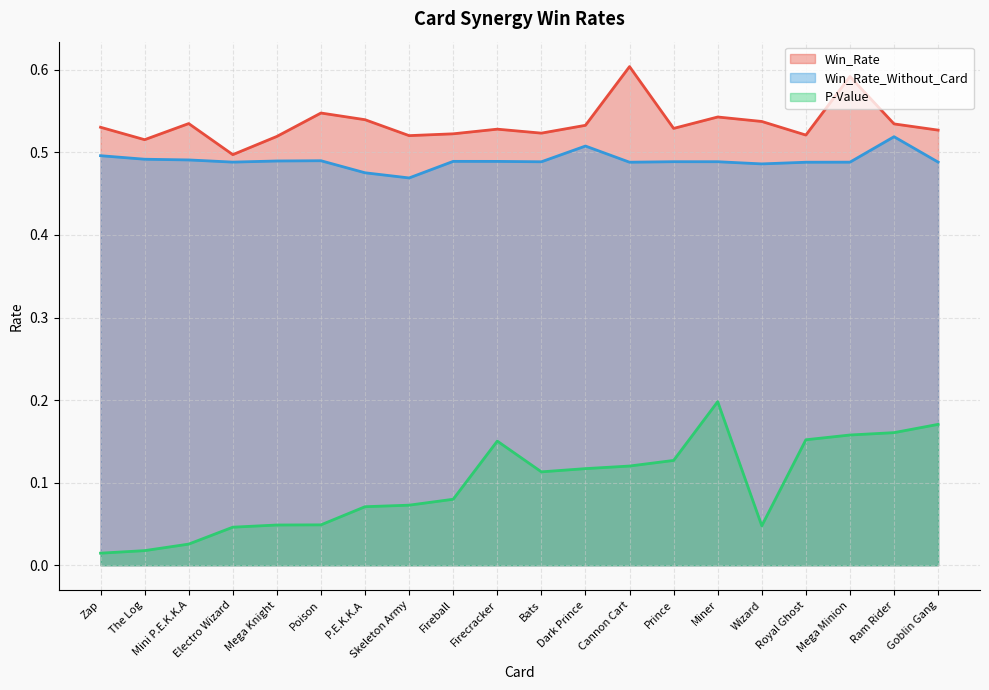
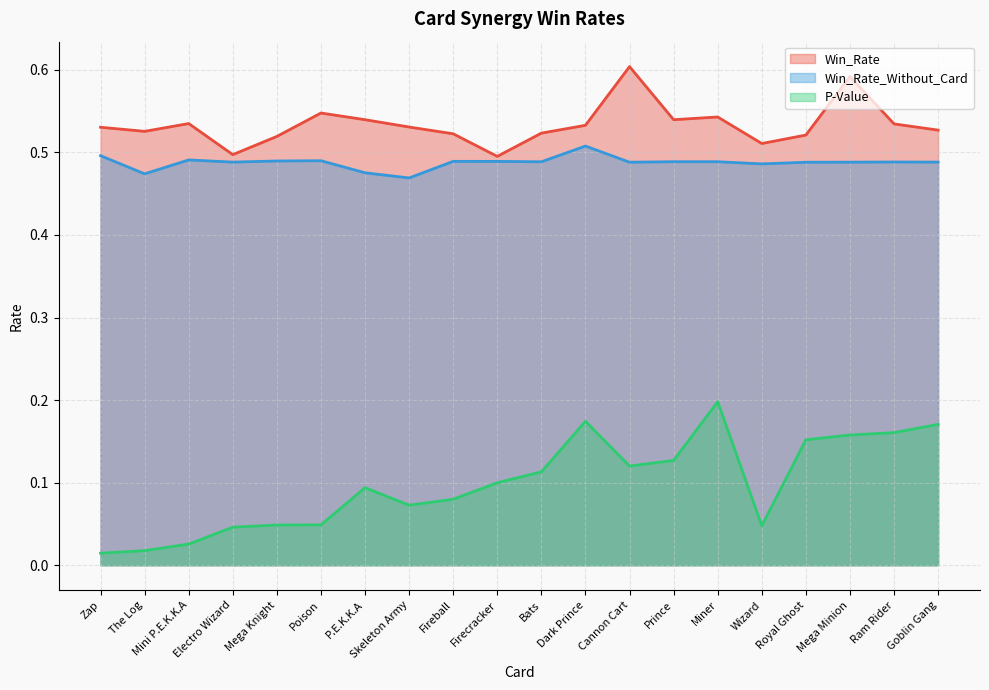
  {
    "Win_Rate": {
      "Zap": 0.53,
-     "The Log": 0.52,
+     "The Log": 0.53,
      "Mini P.E.K.K.A": 0.53,
      "Electro Wizard": 0.50,
      "Mega Knight": 0.52,
      "Poison": 0.55,
      "P.E.K.K.A": 0.54,
-     "Skeleton Army": 0.52,
+     "Skeleton Army": 0.53,
      "Fireball": 0.52,
-     "Firecracker": 0.53,
+     "Firecracker": 0.50,
      "Bats": 0.52,
      "Dark Prince": 0.53,
      "Cannon Cart": 0.60,
-     "Prince": 0.53,
+     "Prince": 0.54,
      "Miner": 0.54,
-     "Wizard": 0.54,
+     "Wizard": 0.51,
      "Royal Ghost": 0.52,
      "Ram Rider": 0.53,
      "Goblin Gang": 0.53
    },
    "Win_Rate_Without_Card": {
      "Zap": 0.50,
-     "The Log": 0.49,
+     "The Log": 0.47,
      "Mini P.E.K.K.A": 0.49,
      "Electro Wizard": 0.49,
      "Mega Knight": 0.49,
      "Poison": 0.49,
      "P.E.K.K.A": 0.48,
      "Skeleton Army": 0.47,
      "Fireball": 0.49,
      "Firecracker": 0.49,
      "Bats": 0.49,
      "Dark Prince": 0.51,
      "Cannon Cart": 0.49,
      "Prince": 0.49,
      "Miner": 0.49,
      "Wizard": 0.49,
      "Royal Ghost": 0.49,
      "Mega Minion": 0.49,
-     "Ram Rider": 0.52,
+     "Ram Rider": 0.49,
      "Goblin Gang": 0.49
    },
    "P-Value": {
      "Zap": 0.01,
      "The Log": 0.02,
      "Mini P.E.K.K.A": 0.03,
      "Electro Wizard": 0.05,
      "Mega Knight": 0.05,
      "Poison": 0.05,
-     "P.E.K.K.A": 0.07,
+     "P.E.K.K.A": 0.09,
      "Skeleton Army": 0.07,
      "Fireball": 0.08,
-     "Firecracker": 0.15,
+     "Firecracker": 0.10,
      "Bats": 0.11,
-     "Dark Prince": 0.12,
+     "Dark Prince": 0.17,
      "Cannon Cart": 0.12,
      "Prince": 0.13,
      "Miner": 0.20,
      "Wizard": 0.05,
      "Royal Ghost": 0.15,
      "Mega Minion": 0.16,
      "Ram Rider": 0.16,
      "Goblin Gang": 0.17
    }
  }
